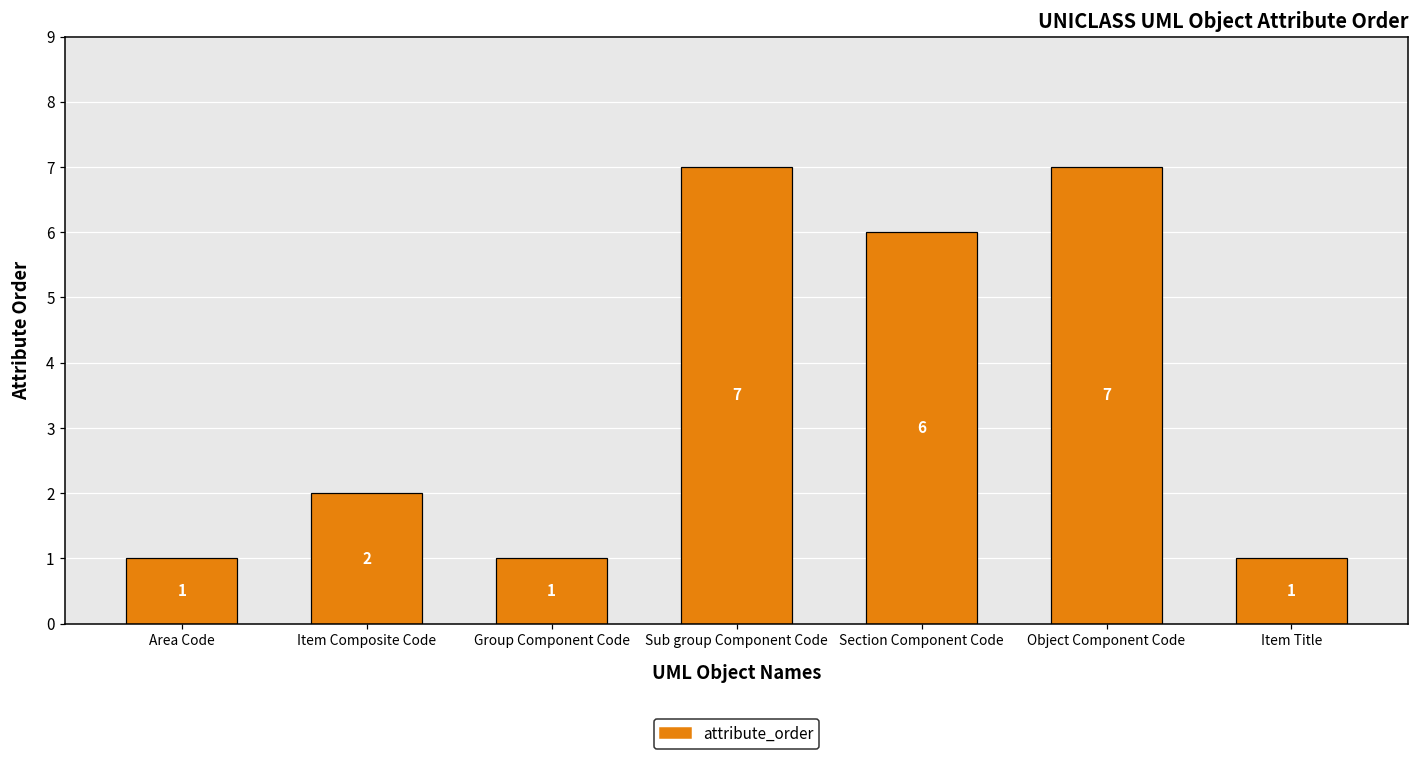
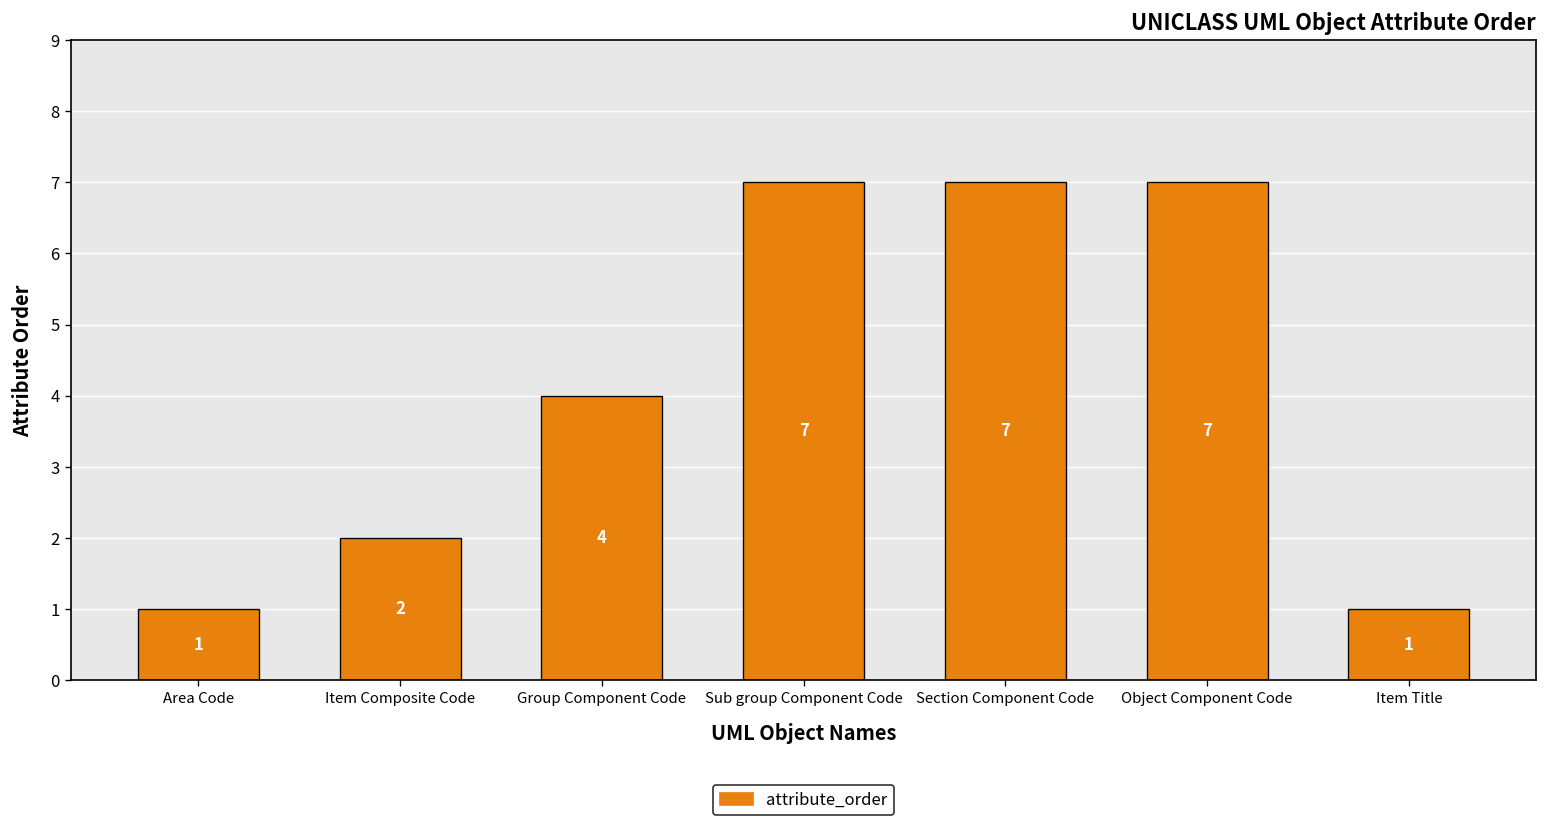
  {
    "Area Code": 1,
    "Item Composite Code": 2,
-   "Group Component Code": 1,
+   "Group Component Code": 4,
    "Sub group Component Code": 7,
-   "Section Component Code": 6,
+   "Section Component Code": 7,
    "Object Component Code": 7,
    "Item Title": 1
  }
